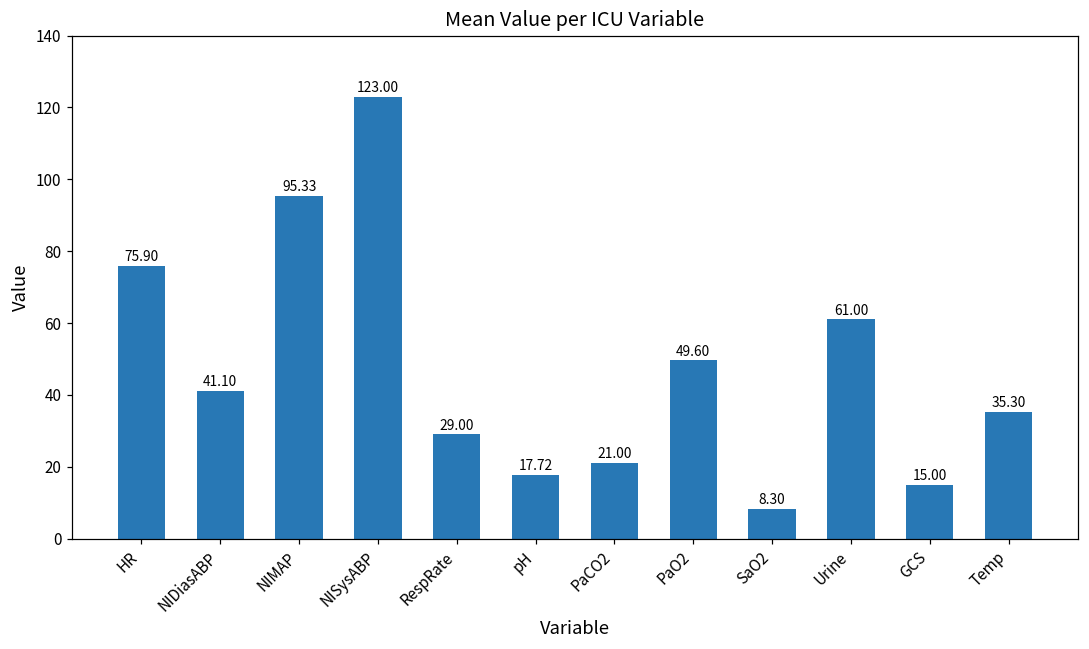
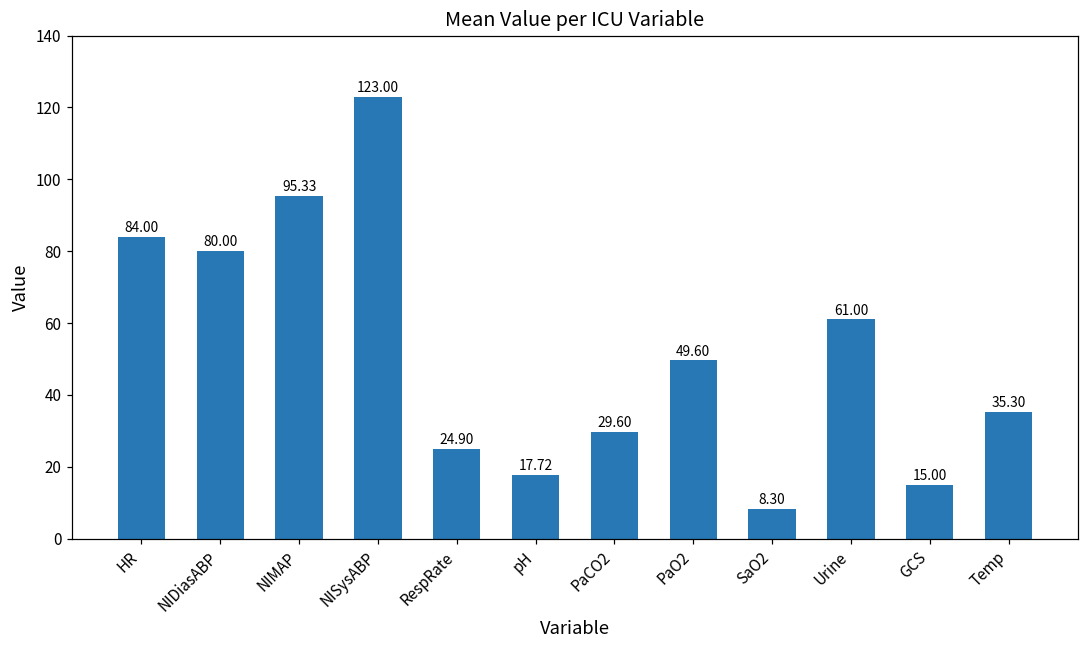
  {
-   "HR": 75.90,
-   "NIDiasABP": 41.10,
+   "HR": 84.00,
+   "NIDiasABP": 80.00,
    "NIMAP": 95.33,
    "NISysABP": 123.00,
-   "RespRate": 29.00,
+   "RespRate": 24.90,
    "pH": 17.72,
-   "PaCO2": 21.00,
+   "PaCO2": 29.60,
    "PaO2": 49.60,
    "SaO2": 8.30,
    "Urine": 61.00,
    "GCS": 15.00,
    "Temp": 35.30
  }
